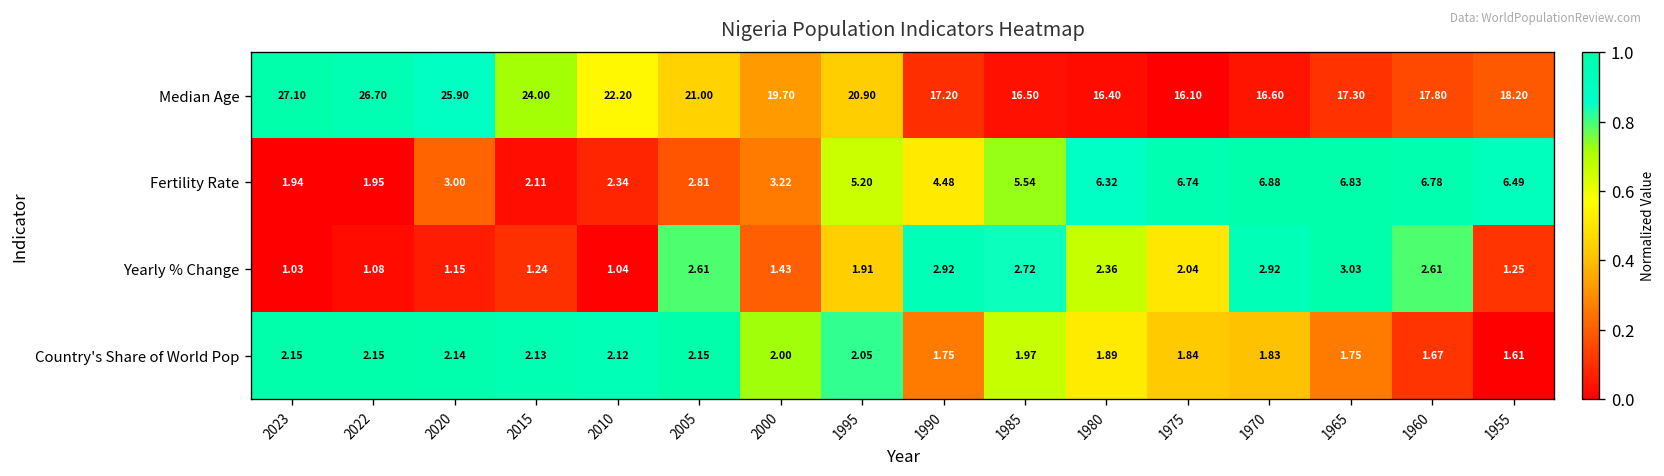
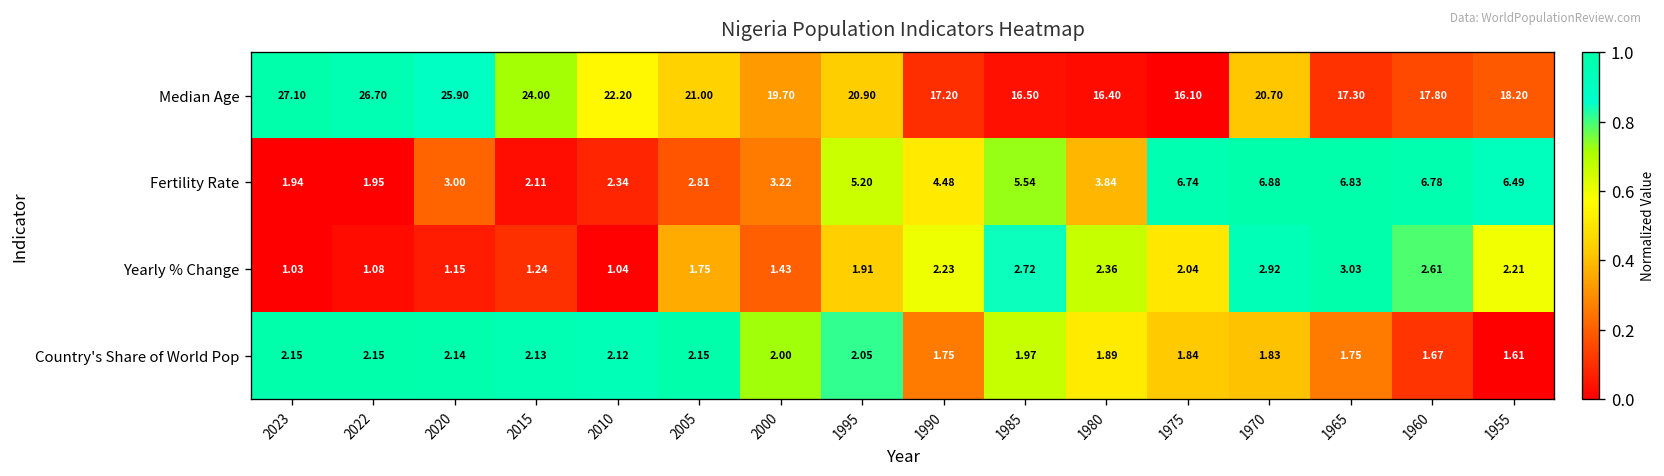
  {
    "Median Age": {
      "2023": 27.10,
      "2022": 26.70,
      "2020": 25.90,
      "2015": 24.00,
      "2010": 22.20,
      "2005": 21.00,
      "2000": 19.70,
      "1995": 20.90,
      "1990": 17.20,
      "1985": 16.50,
      "1980": 16.40,
      "1975": 16.10,
-     "1970": 16.60,
+     "1970": 20.70,
      "1965": 17.30,
      "1960": 17.80,
      "1955": 18.20
    },
    "Fertility Rate": {
      "2023": 1.94,
      "2022": 1.95,
      "2020": 3.00,
      "2015": 2.11,
      "2010": 2.34,
      "2005": 2.81,
      "2000": 3.22,
      "1995": 5.20,
      "1990": 4.48,
      "1985": 5.54,
-     "1980": 6.32,
+     "1980": 3.84,
      "1975": 6.74,
      "1970": 6.88,
      "1965": 6.83,
      "1960": 6.78,
      "1955": 6.49
    },
    "Yearly % Change": {
      "2023": 1.03,
      "2022": 1.08,
      "2020": 1.15,
      "2015": 1.24,
      "2010": 1.04,
-     "2005": 2.61,
+     "2005": 1.75,
      "2000": 1.43,
      "1995": 1.91,
-     "1990": 2.92,
+     "1990": 2.23,
      "1985": 2.72,
      "1980": 2.36,
      "1975": 2.04,
      "1970": 2.92,
      "1965": 3.03,
      "1960": 2.61,
-     "1955": 1.25
+     "1955": 2.21
    },
    "Country's Share of World Pop": {
      "2023": 2.15,
      "2022": 2.15,
      "2020": 2.14,
      "2015": 2.13,
      "2010": 2.12,
      "2005": 2.15,
      "2000": 2.00,
      "1995": 2.05,
      "1990": 1.75,
      "1985": 1.97,
      "1980": 1.89,
      "1975": 1.84,
      "1970": 1.83,
      "1965": 1.75,
      "1960": 1.67,
      "1955": 1.61
    }
  }
